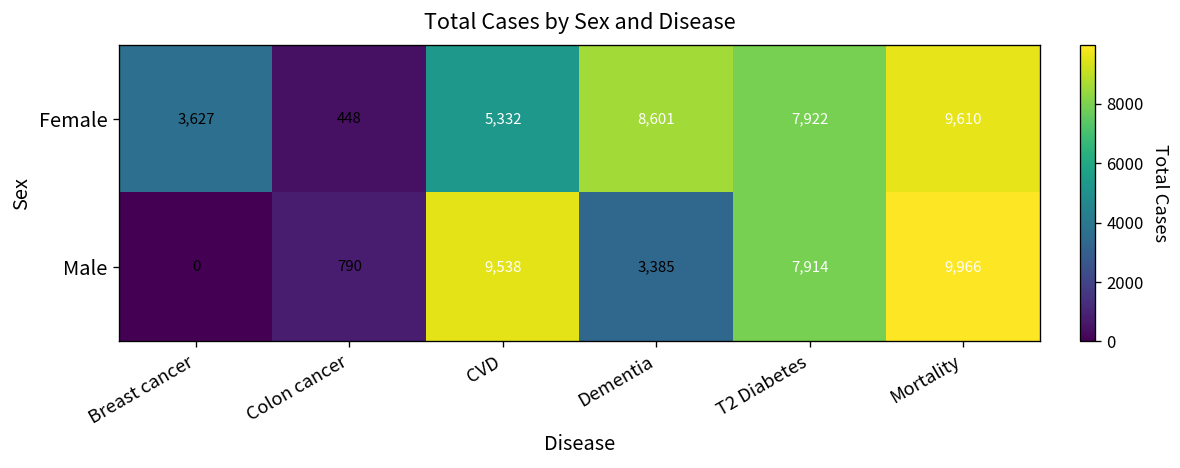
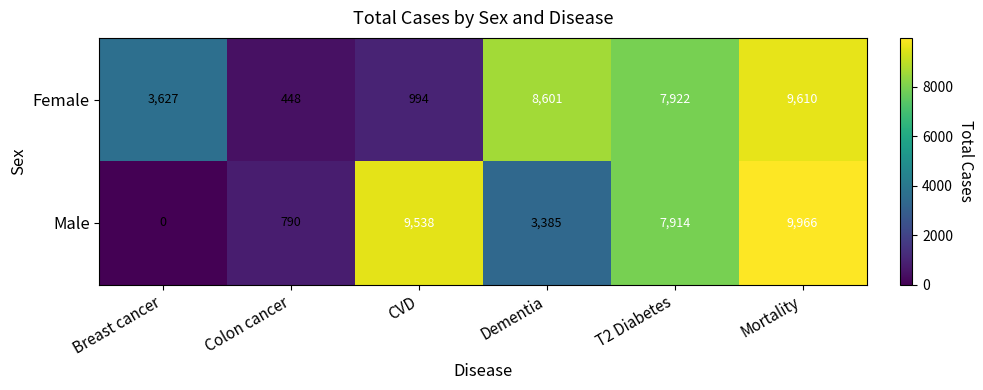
  {
    "Female": {
      "Breast cancer": "3,627",
      "Colon cancer": "448",
-     "CVD": "5,332",
+     "CVD": "994",
      "Dementia": "8,601",
      "T2 Diabetes": "7,922",
      "Mortality": "9,610"
    },
    "Male": {
      "Breast cancer": "0",
      "Colon cancer": "790",
      "CVD": "9,538",
      "Dementia": "3,385",
      "T2 Diabetes": "7,914",
      "Mortality": "9,966"
    }
  }
